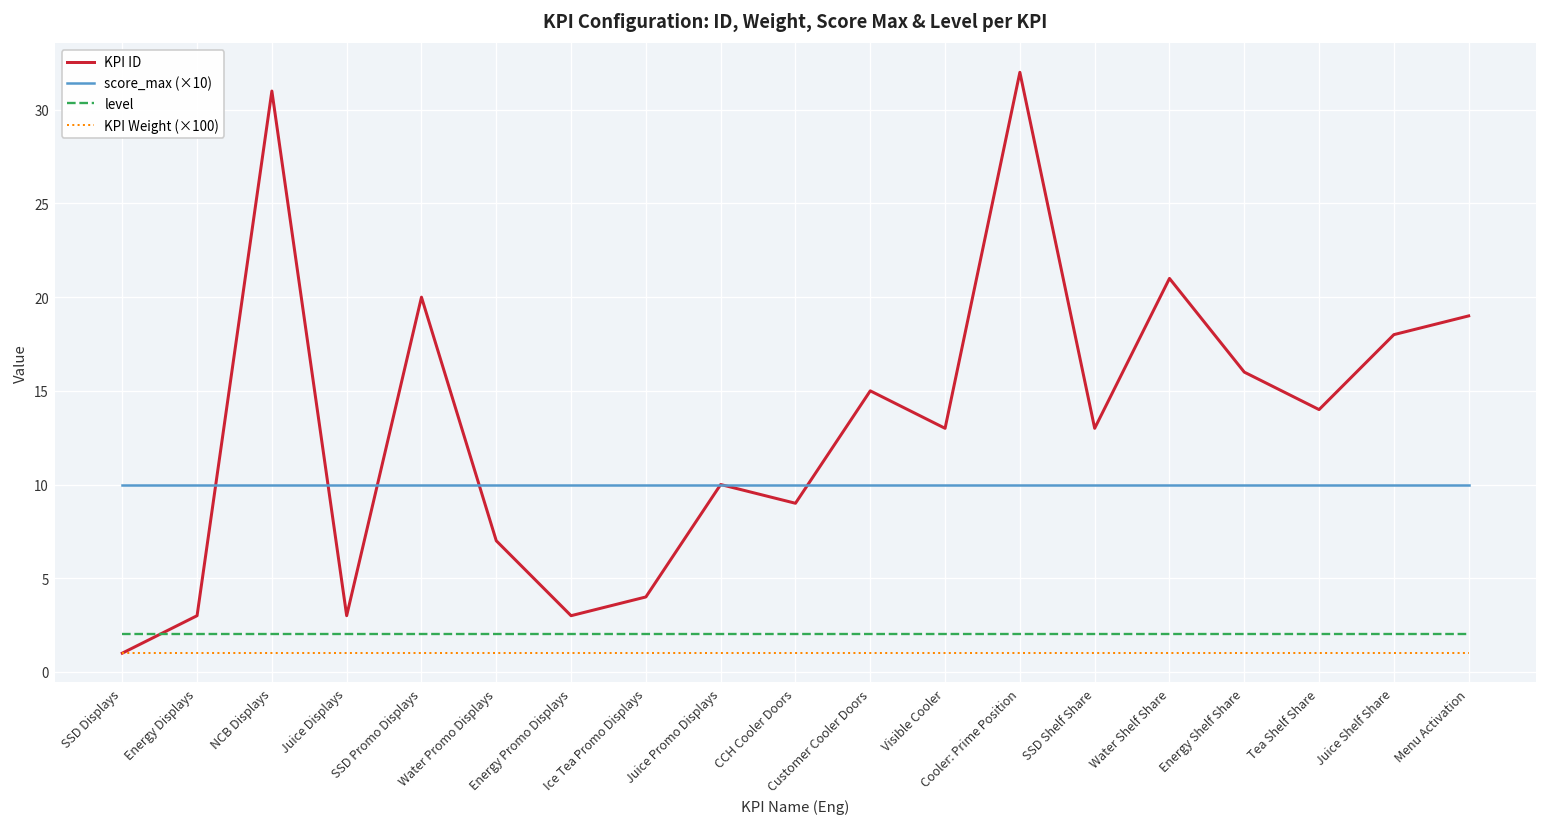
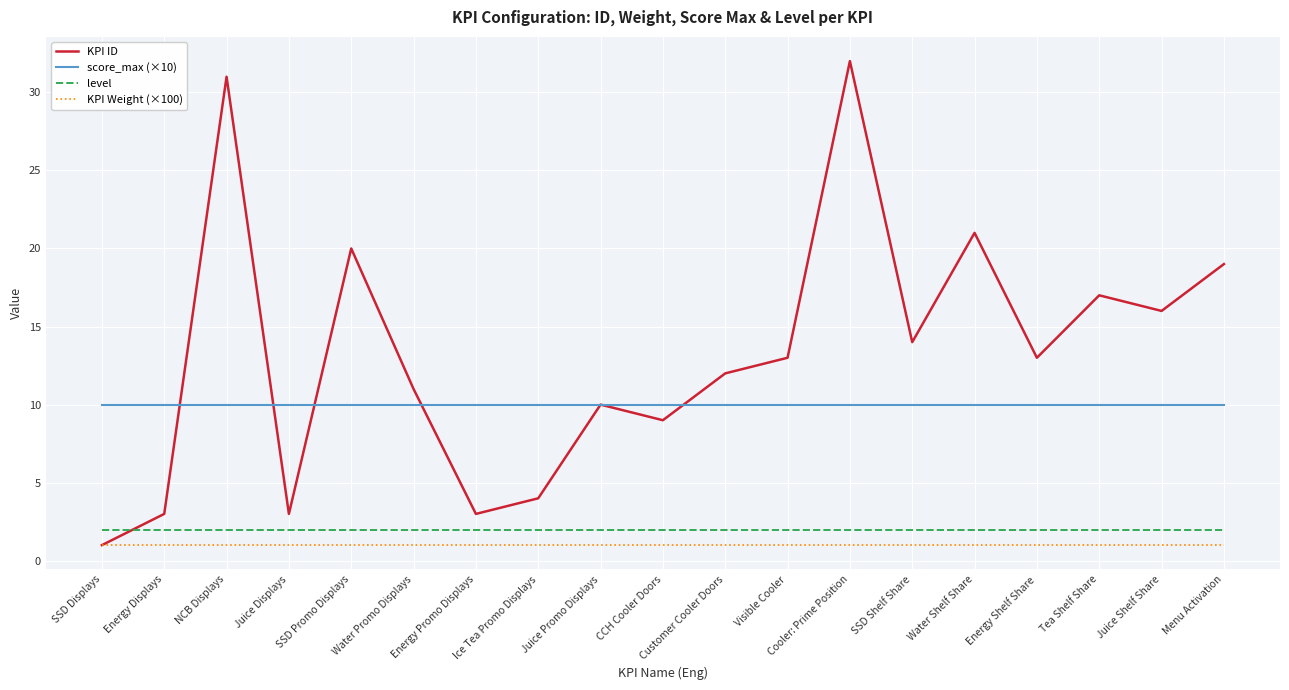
  {
    "KPI ID": {
      "Energy Displays": 3,
      "NCB Displays": 31,
      "Juice Displays": 3,
      "SSD Promo Displays": 20,
-     "Water Promo Displays": 7,
+     "Water Promo Displays": 11,
      "Energy Promo Displays": 3,
      "Ice Tea Promo Displays": 4,
      "CCH Cooler Doors": 9,
-     "Customer Cooler Doors": 15,
+     "Customer Cooler Doors": 12,
      "Visible Cooler": 13,
      "Cooler: Prime Position": 32,
-     "SSD Shelf Share": 13,
+     "SSD Shelf Share": 14,
      "Water Shelf Share": 21,
-     "Energy Shelf Share": 16,
-     "Tea Shelf Share": 14,
-     "Juice Shelf Share": 18,
+     "Energy Shelf Share": 13,
+     "Tea Shelf Share": 17,
+     "Juice Shelf Share": 16,
      "Menu Activation": 19
    },
    "score_max (×10)": {
      "SSD Displays": 10,
      "Energy Displays": 10,
      "NCB Displays": 10,
      "Juice Displays": 10,
      "SSD Promo Displays": 10,
      "Water Promo Displays": 10,
      "Energy Promo Displays": 10,
      "Ice Tea Promo Displays": 10,
      "CCH Cooler Doors": 10,
      "Customer Cooler Doors": 10,
      "Visible Cooler": 10,
      "Cooler: Prime Position": 10,
      "SSD Shelf Share": 10,
      "Water Shelf Share": 10,
      "Energy Shelf Share": 10,
      "Tea Shelf Share": 10,
      "Juice Shelf Share": 10,
      "Menu Activation": 10
    },
    "level": {
      "SSD Displays": 2,
      "Energy Displays": 2,
      "NCB Displays": 2,
      "Juice Displays": 2,
      "SSD Promo Displays": 2,
      "Water Promo Displays": 2,
      "Energy Promo Displays": 2,
      "Ice Tea Promo Displays": 2,
      "Juice Promo Displays": 2,
      "CCH Cooler Doors": 2,
      "Customer Cooler Doors": 2,
      "Visible Cooler": 2,
      "Cooler: Prime Position": 2,
      "SSD Shelf Share": 2,
      "Water Shelf Share": 2,
      "Energy Shelf Share": 2,
      "Tea Shelf Share": 2,
      "Juice Shelf Share": 2,
      "Menu Activation": 2
    },
    "KPI Weight (×100)": {
      "Energy Displays": 1,
      "NCB Displays": 1,
      "Juice Displays": 1,
      "SSD Promo Displays": 1,
      "Water Promo Displays": 1,
      "Energy Promo Displays": 1,
      "Ice Tea Promo Displays": 1,
      "Juice Promo Displays": 1,
      "CCH Cooler Doors": 1,
      "Customer Cooler Doors": 1,
      "Visible Cooler": 1,
      "Cooler: Prime Position": 1,
      "SSD Shelf Share": 1,
      "Water Shelf Share": 1,
      "Energy Shelf Share": 1,
      "Tea Shelf Share": 1,
      "Juice Shelf Share": 1,
      "Menu Activation": 1
    }
  }
